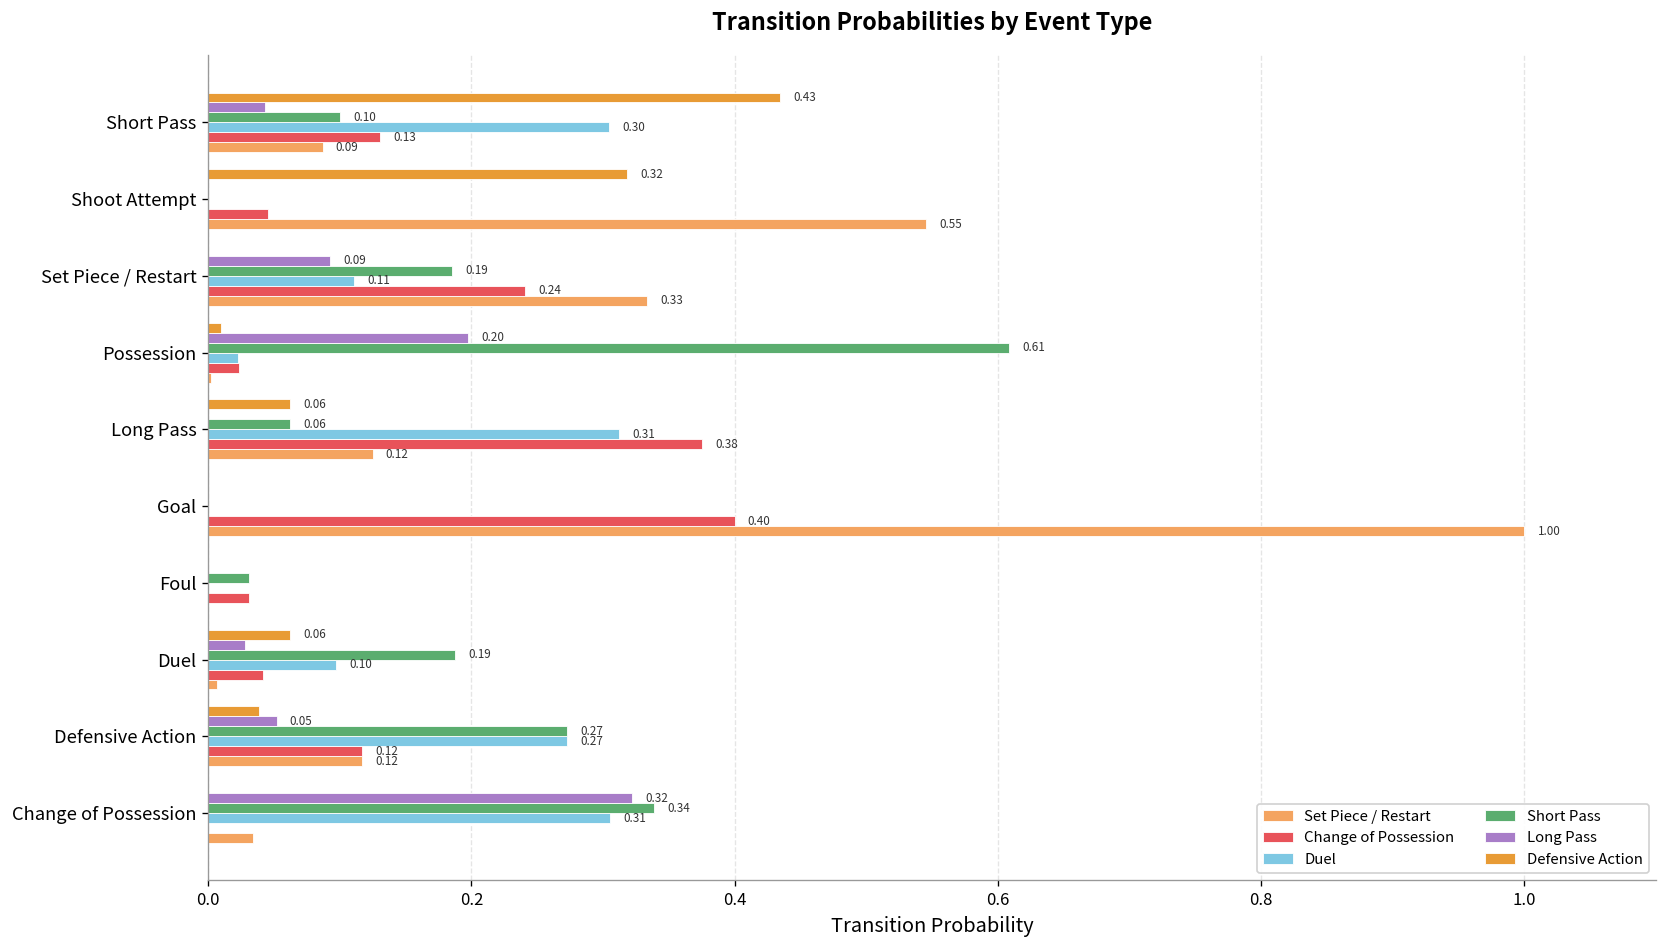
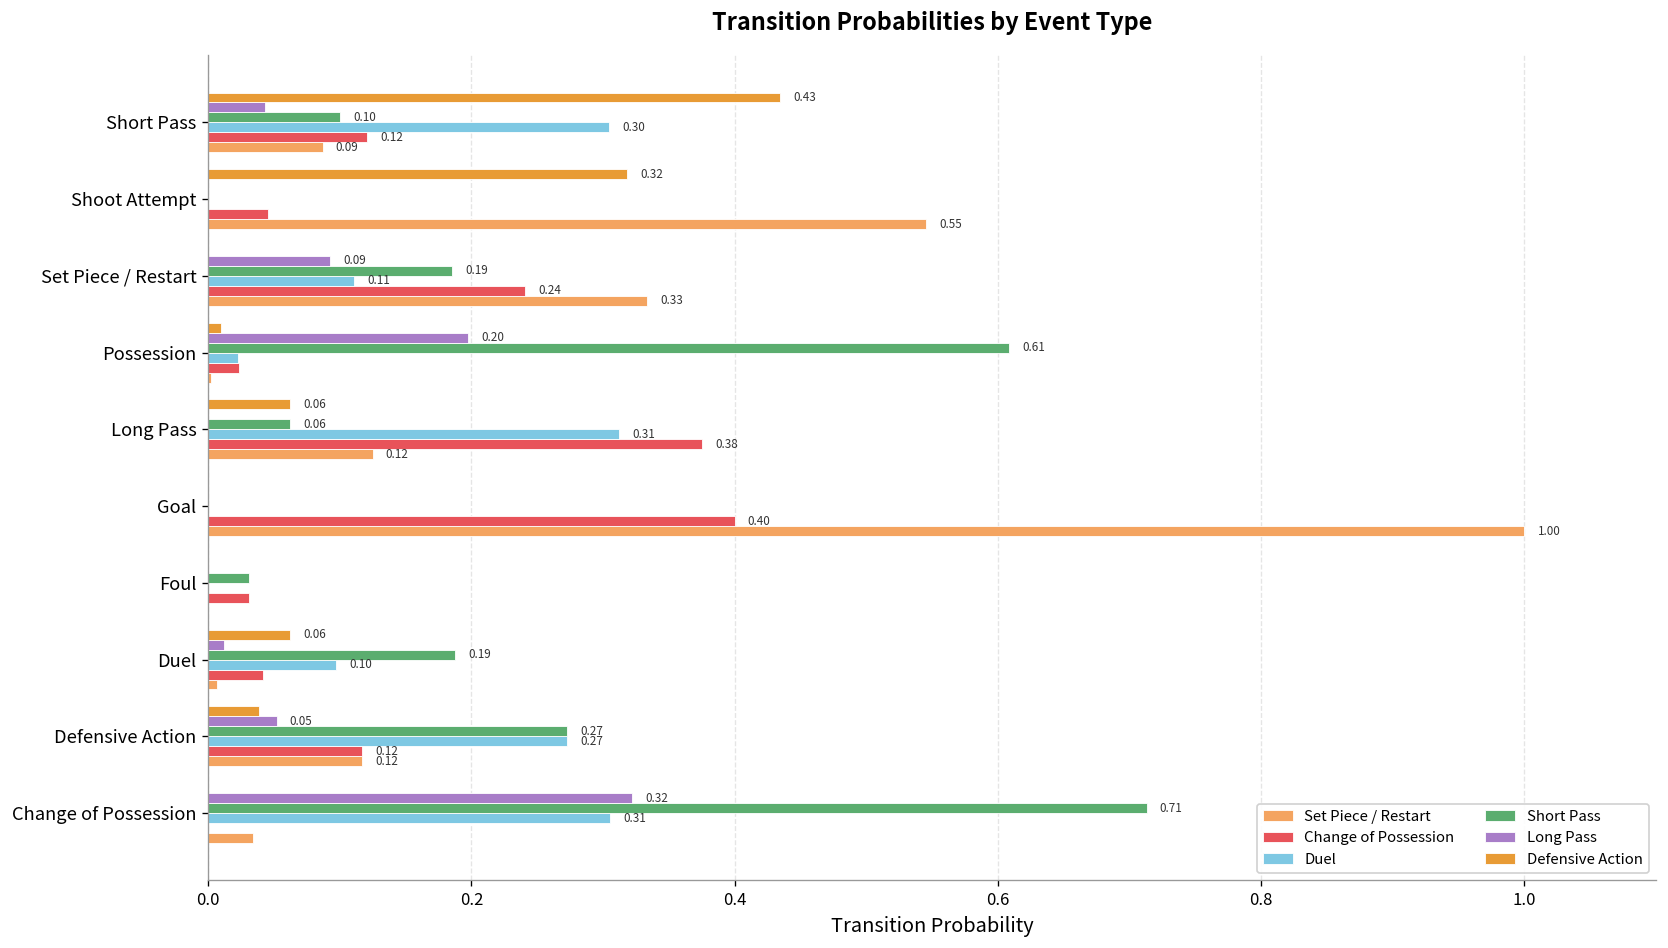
  {
    "Change of Possession": {
-     "Short Pass": 0.13,
+     "Short Pass": 0.12,
      "Set Piece / Restart": 0.24,
      "Long Pass": 0.38,
      "Goal": 0.40
    },
    "Duel": {
      "Short Pass": 0.30,
      "Set Piece / Restart": 0.11,
      "Long Pass": 0.31,
      "Duel": 0.10,
      "Change of Possession": 0.31
    },
    "Short Pass": {
      "Short Pass": 0.10,
      "Set Piece / Restart": 0.19,
      "Possession": 0.61,
      "Long Pass": 0.06,
      "Duel": 0.19,
-     "Change of Possession": 0.34
+     "Change of Possession": 0.71
    },
    "Long Pass": {
      "Short Pass": 0.043,
      "Shoot Attempt": 0.000,
      "Long Pass": 0.000,
      "Goal": 0.000,
      "Foul": 0.000,
-     "Duel": 0.028
+     "Duel": 0.012
    }
  }
